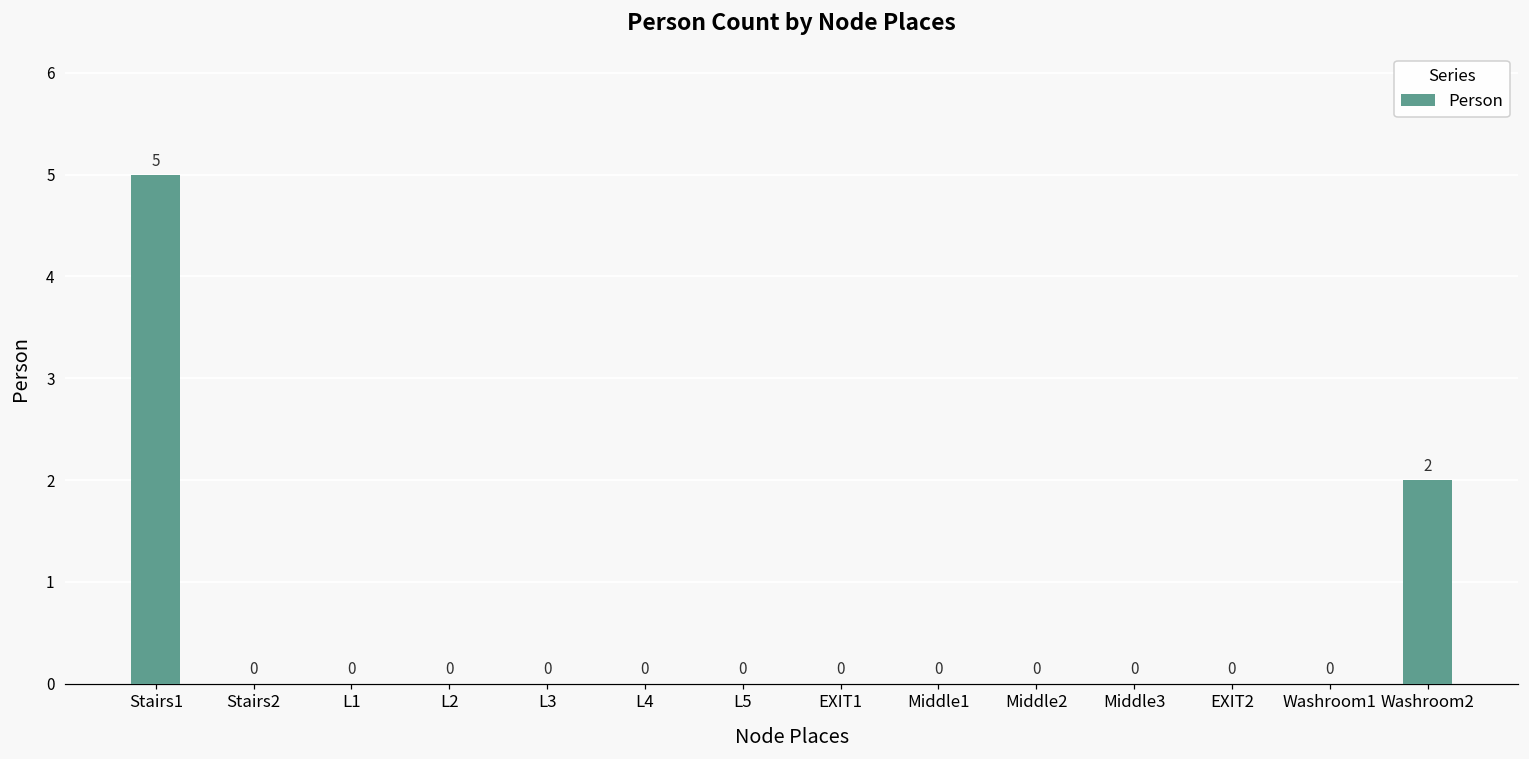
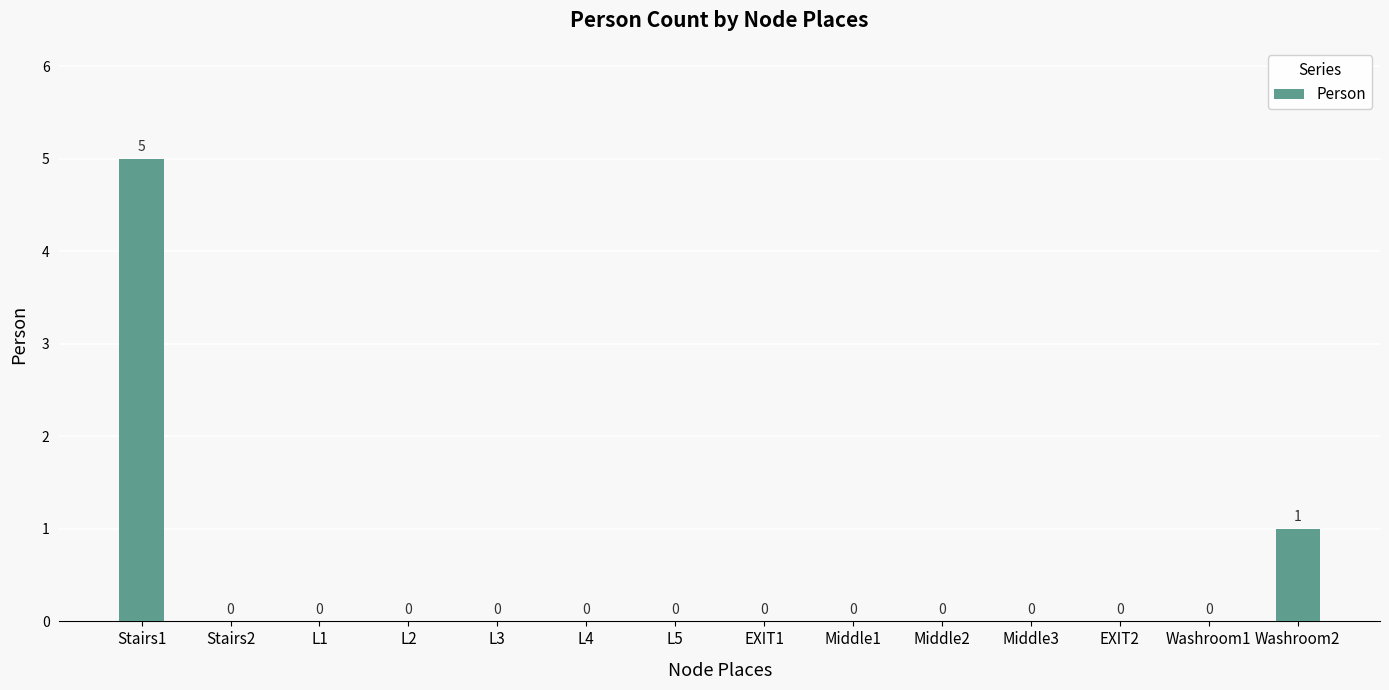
  {
    "Stairs1": 5,
    "Stairs2": 0,
    "L1": 0,
    "L2": 0,
    "L3": 0,
    "L4": 0,
    "L5": 0,
    "EXIT1": 0,
    "Middle1": 0,
    "Middle2": 0,
    "Middle3": 0,
    "EXIT2": 0,
    "Washroom1": 0,
-   "Washroom2": 2
+   "Washroom2": 1
  }
